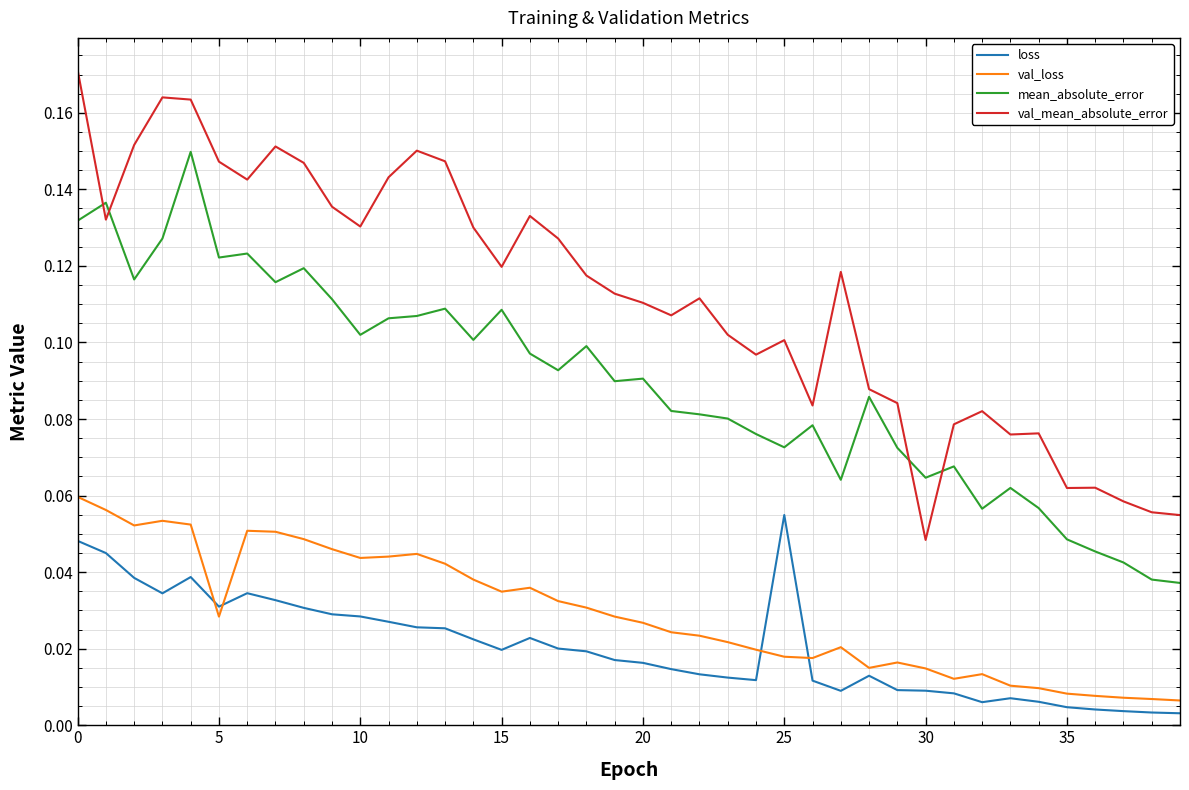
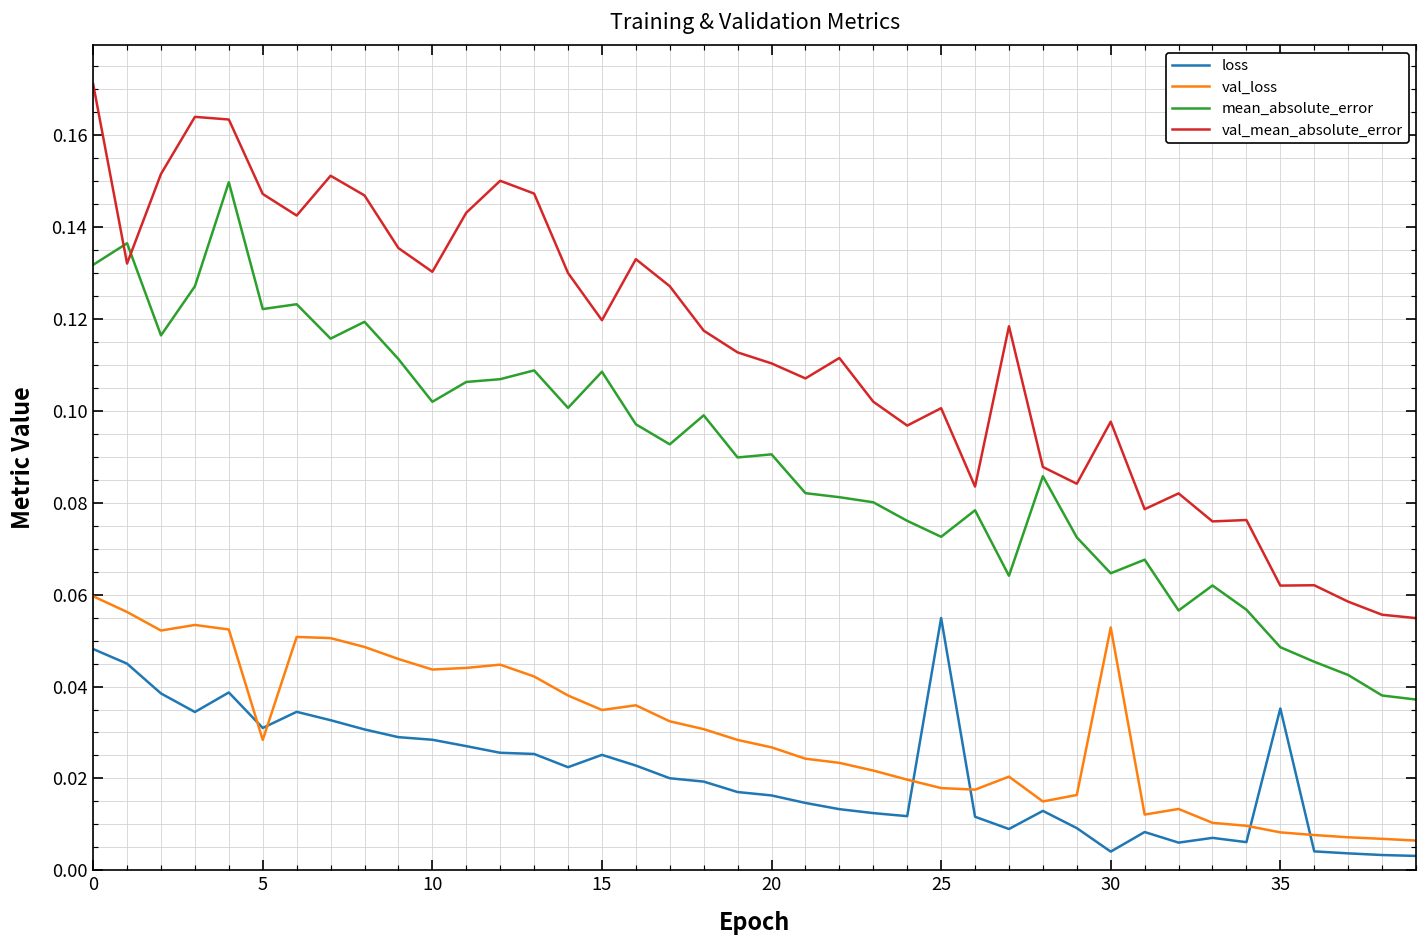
  {
    "loss": {
      "0": 0.048,
      "5": 0.031,
      "10": 0.028,
-     "15": 0.020,
+     "15": 0.025,
      "20": 0.016,
      "25": 0.055,
-     "30": 0.009,
-     "35": 0.005
+     "30": 0.004,
+     "35": 0.035
    },
    "val_loss": {
      "0": 0.060,
      "5": 0.028,
      "10": 0.044,
      "15": 0.035,
      "20": 0.027,
      "25": 0.018,
-     "30": 0.015,
+     "30": 0.053,
      "35": 0.008
    },
    "mean_absolute_error": {
      "0": 0.132,
      "5": 0.122,
      "10": 0.102,
      "15": 0.109,
      "20": 0.091,
      "25": 0.073,
      "30": 0.065,
      "35": 0.049
    },
    "val_mean_absolute_error": {
      "0": 0.171,
      "5": 0.147,
      "10": 0.130,
      "15": 0.120,
      "20": 0.110,
      "25": 0.101,
-     "30": 0.048,
+     "30": 0.098,
      "35": 0.062
    }
  }
